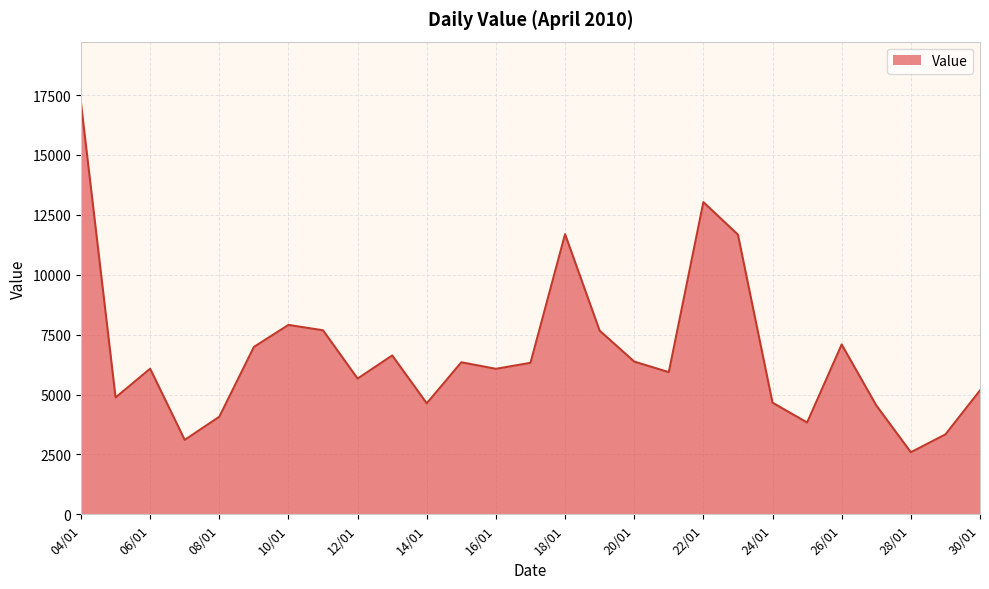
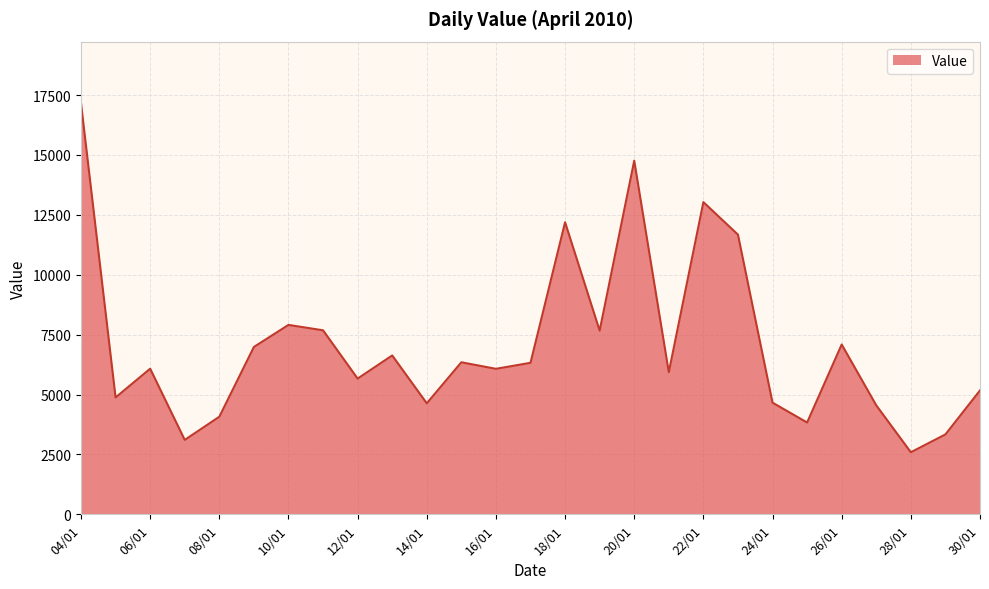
  {
    "04/01": 17200,
    "06/01": 6100,
    "08/01": 4100,
    "10/01": 7900,
    "12/01": 5700,
    "14/01": 4600,
    "16/01": 6100,
-   "18/01": 11700,
-   "20/01": 6400,
+   "18/01": 12200,
+   "20/01": 14800,
    "22/01": 13000,
    "24/01": 4700,
    "26/01": 7100,
    "28/01": 2600,
    "30/01": 5200
  }
